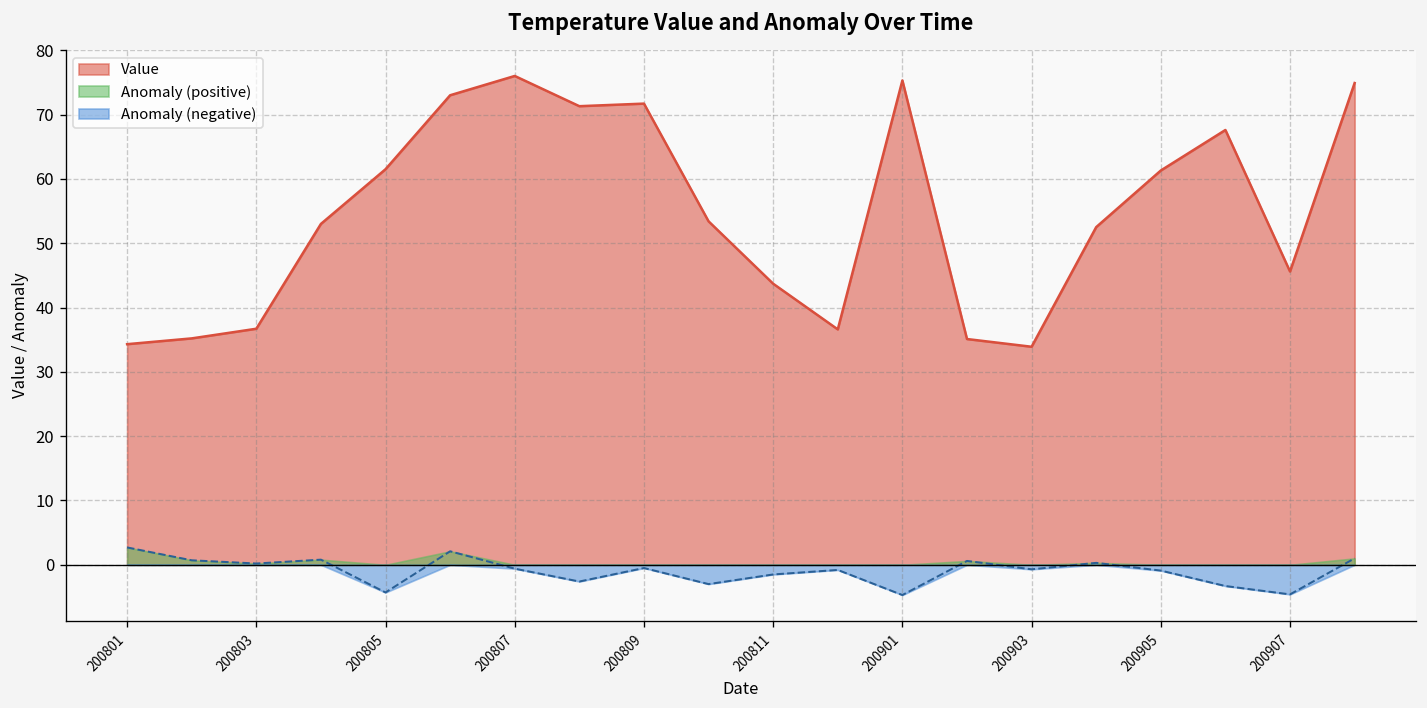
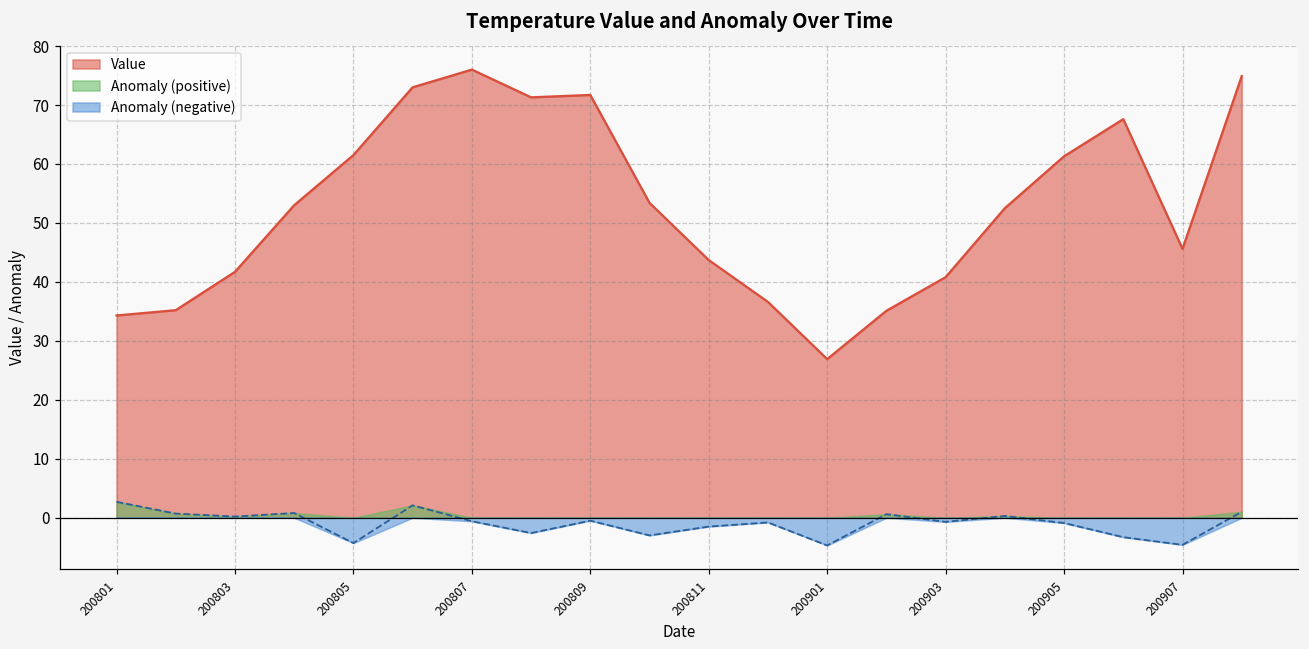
  {
    "Value": {
      "200801": 34,
-     "200803": 37,
+     "200803": 42,
      "200805": 62,
      "200807": 76,
      "200809": 72,
      "200811": 44,
-     "200901": 75,
-     "200903": 34,
+     "200901": 27,
+     "200903": 41,
      "200905": 61,
      "200907": 46
    },
    "Anomaly (negative)": {
      "200801": 0
    }
  }
